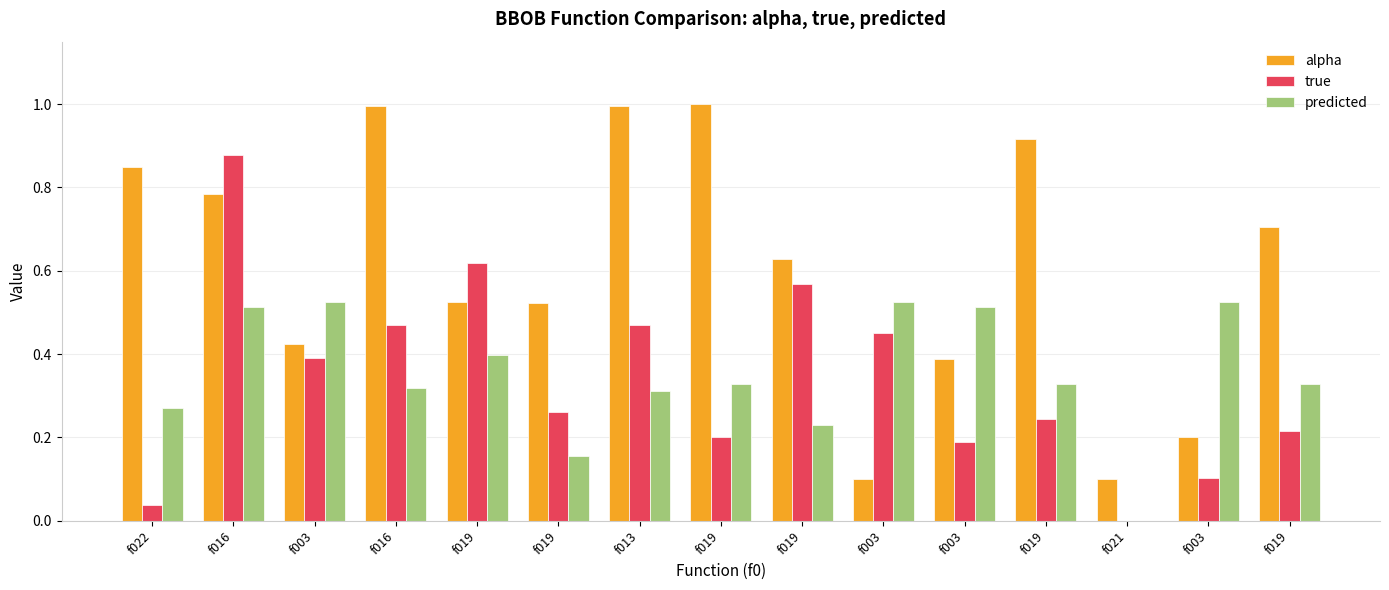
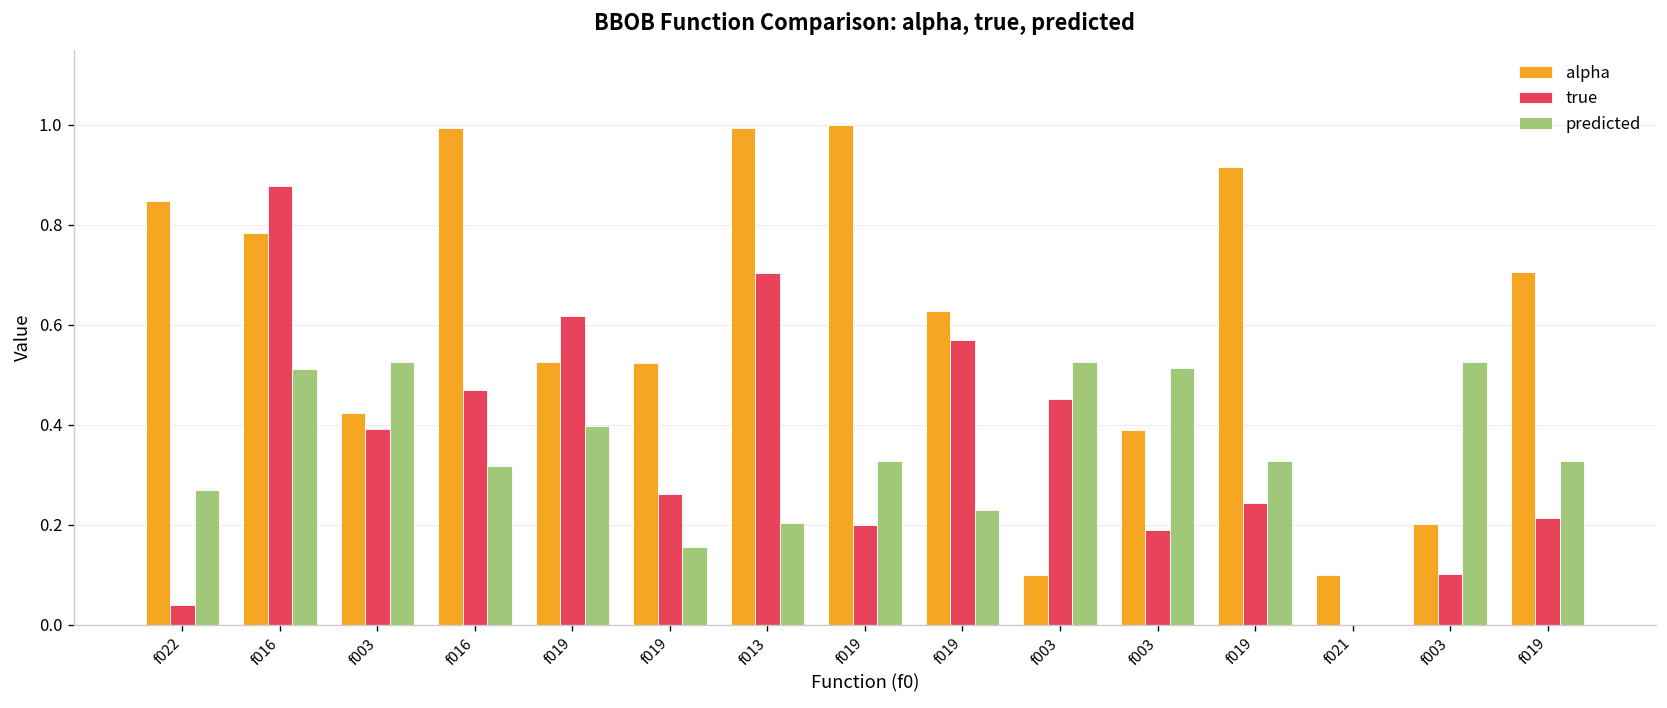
  {
    "alpha": {
      "f022": 0.85,
      "f013": 0.99,
      "f021": 0.10
    },
    "true": {
      "f022": 0.04,
-     "f013": 0.47
+     "f013": 0.70
    },
    "predicted": {
      "f022": 0.27,
-     "f013": 0.31
+     "f013": 0.20
    }
  }
